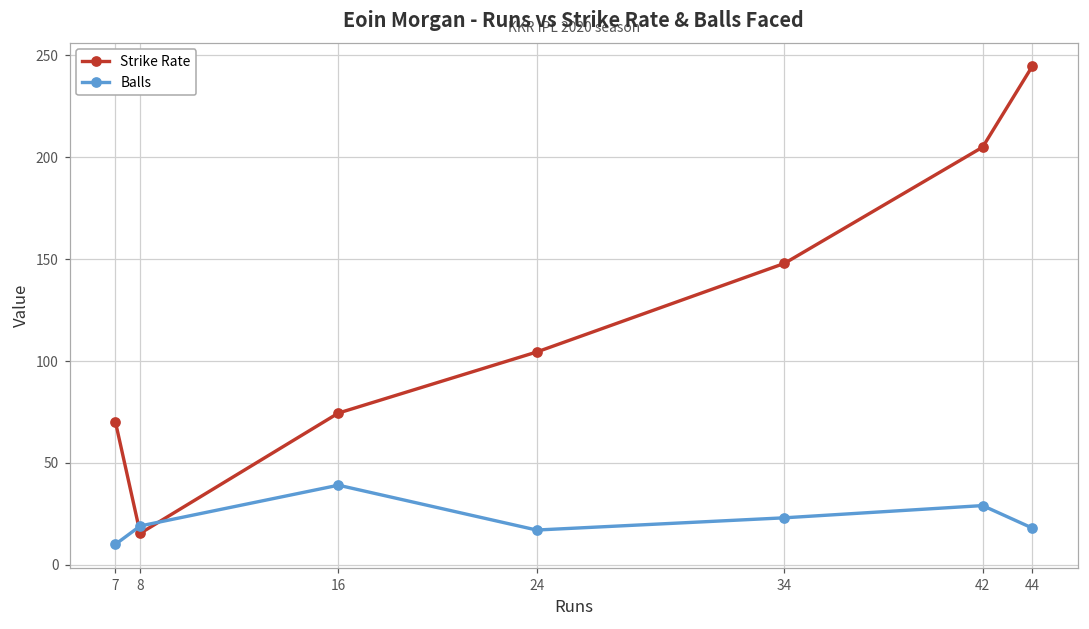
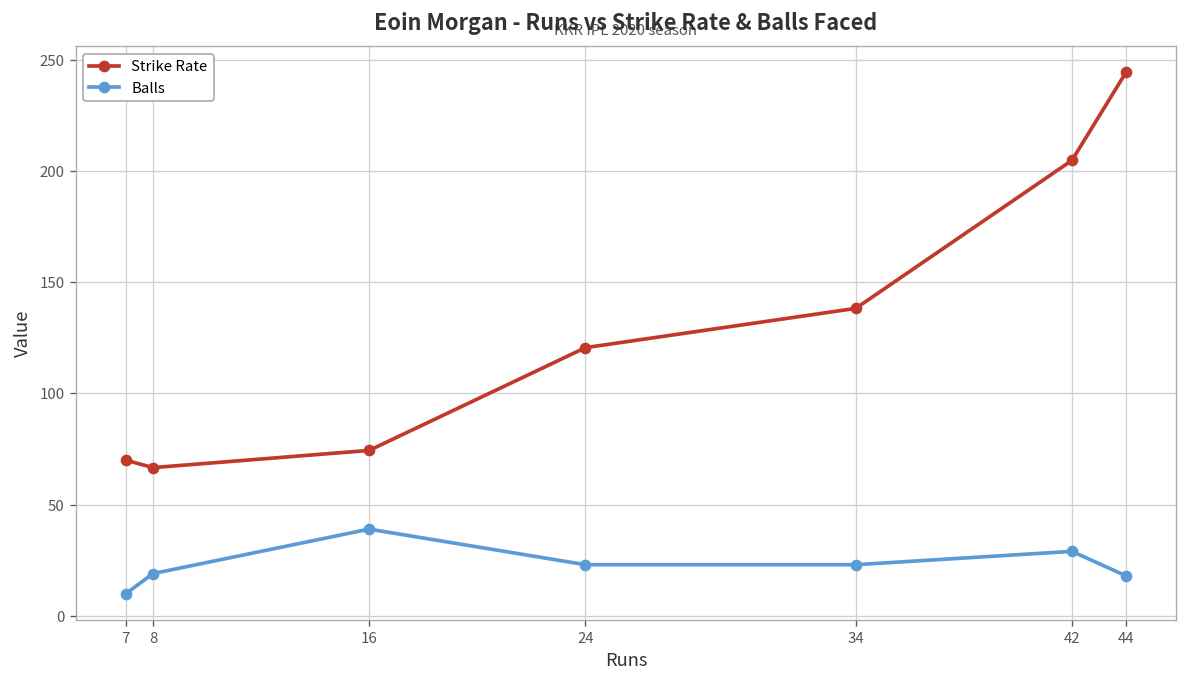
  {
    "Strike Rate": {
      "7": 70,
-     "8": 15,
+     "8": 67,
      "16": 74,
-     "24": 104,
-     "34": 148,
+     "24": 121,
+     "34": 138,
      "42": 205,
      "44": 244
    },
    "Balls": {
      "7": 10,
      "8": 19,
      "16": 39,
-     "24": 17,
+     "24": 23,
      "34": 23,
      "42": 29,
      "44": 18
    }
  }
